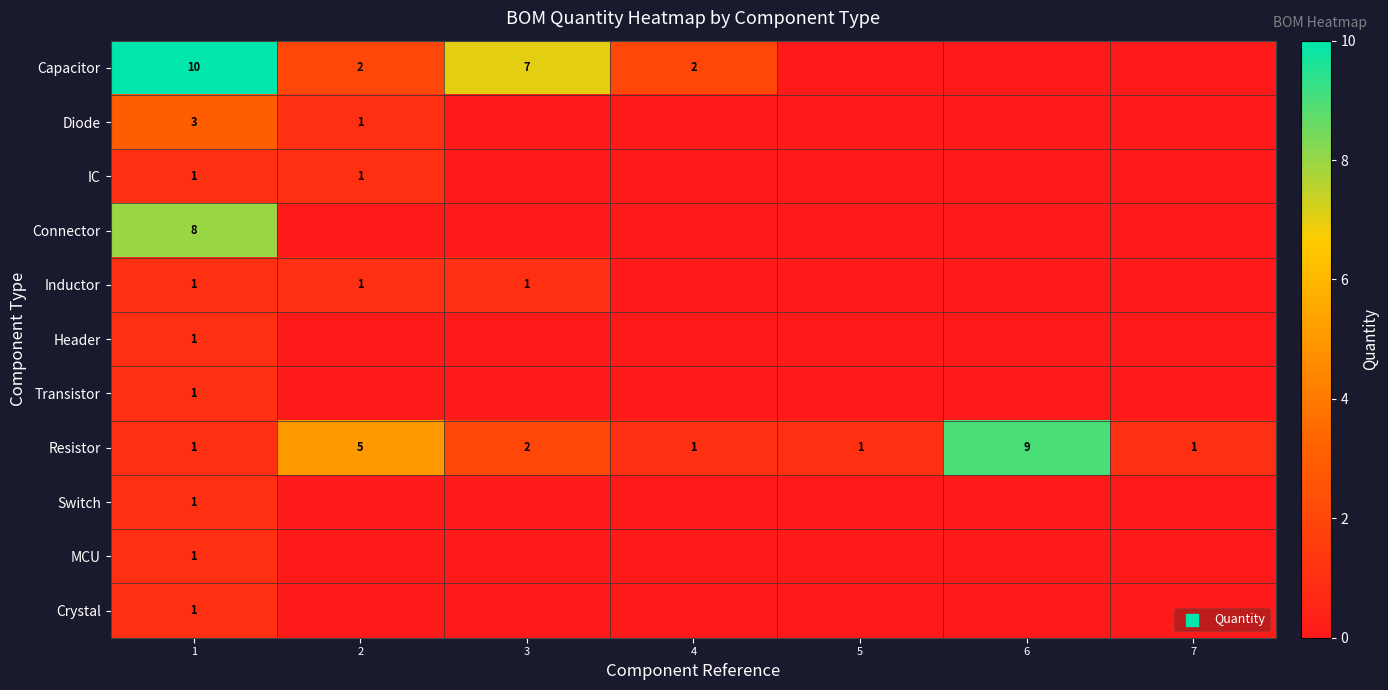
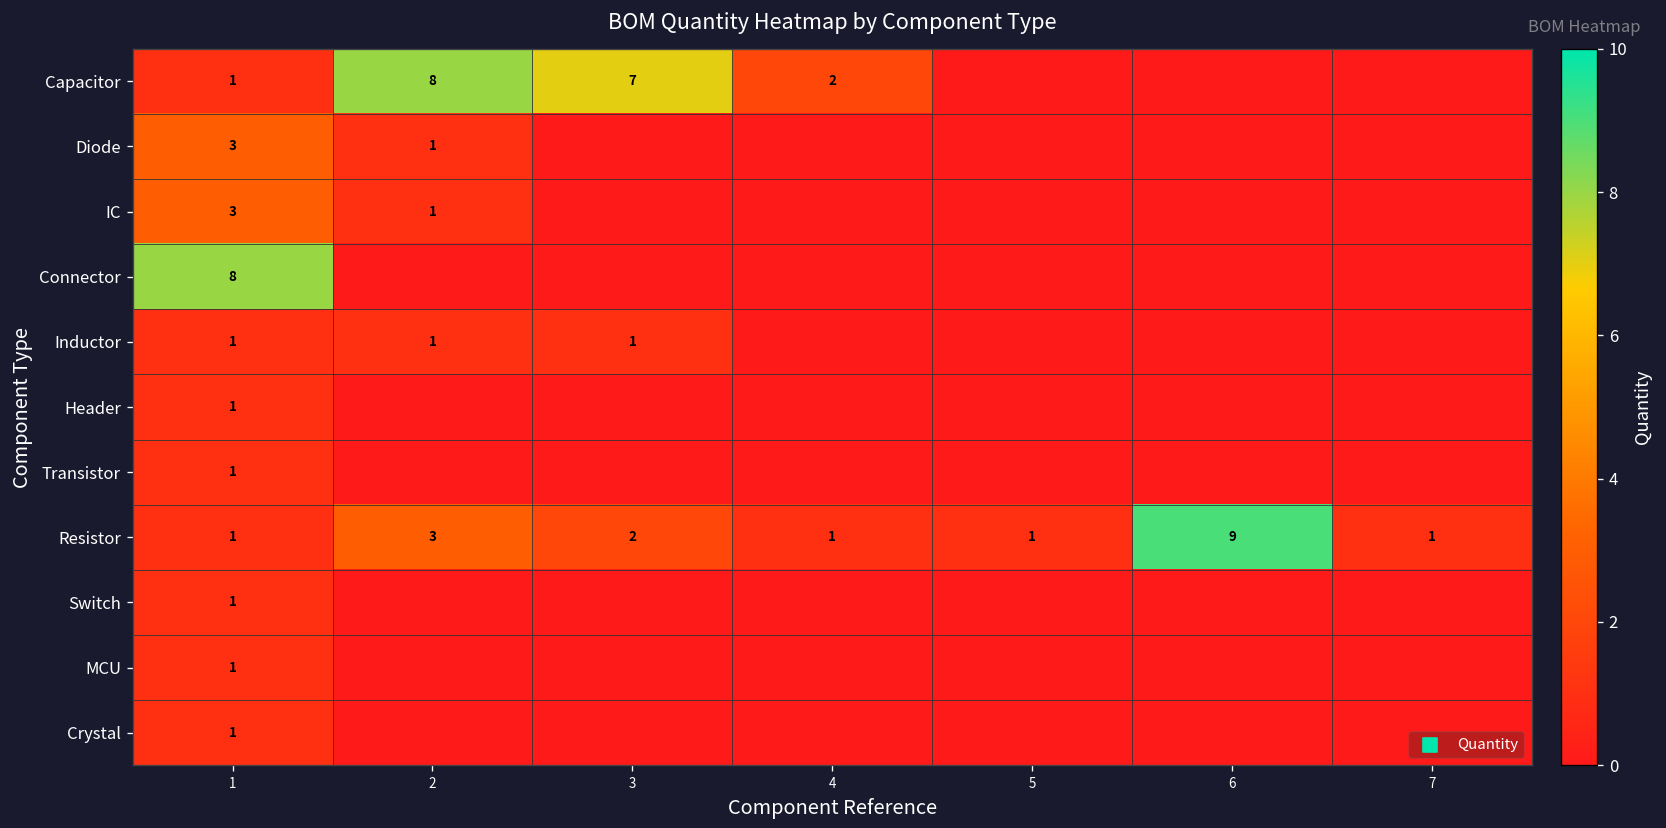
  {
    "Capacitor": {
-     "1": 10,
-     "2": 2,
+     "1": 1,
+     "2": 8,
      "3": 7,
      "4": 2
    },
    "Diode": {
      "1": 3,
      "2": 1
    },
    "IC": {
-     "1": 1,
+     "1": 3,
      "2": 1
    },
    "Connector": {
      "1": 8
    },
    "Inductor": {
      "1": 1,
      "2": 1,
      "3": 1
    },
    "Header": {
      "1": 1
    },
    "Transistor": {
      "1": 1
    },
    "Resistor": {
      "1": 1,
-     "2": 5,
+     "2": 3,
      "3": 2,
      "4": 1,
      "5": 1,
      "6": 9,
      "7": 1
    },
    "Switch": {
      "1": 1
    },
    "MCU": {
      "1": 1
    },
    "Crystal": {
      "1": 1
    }
  }
